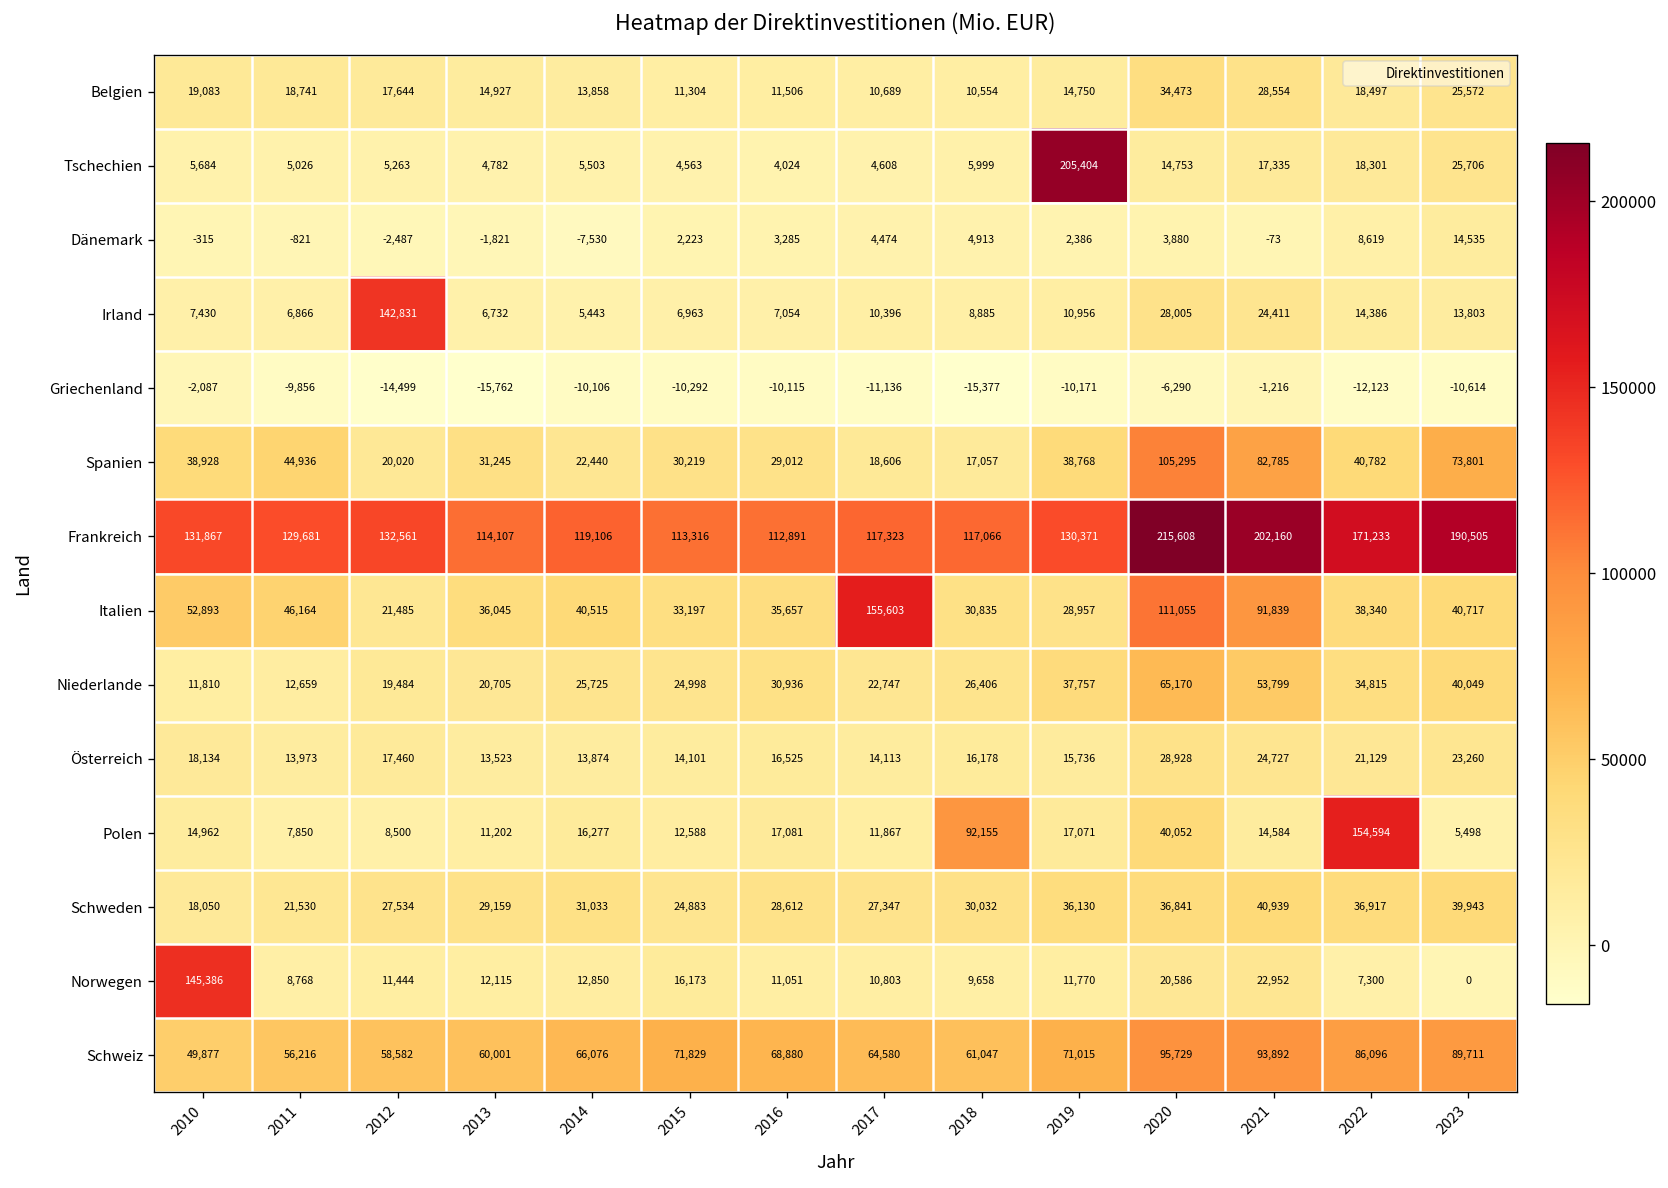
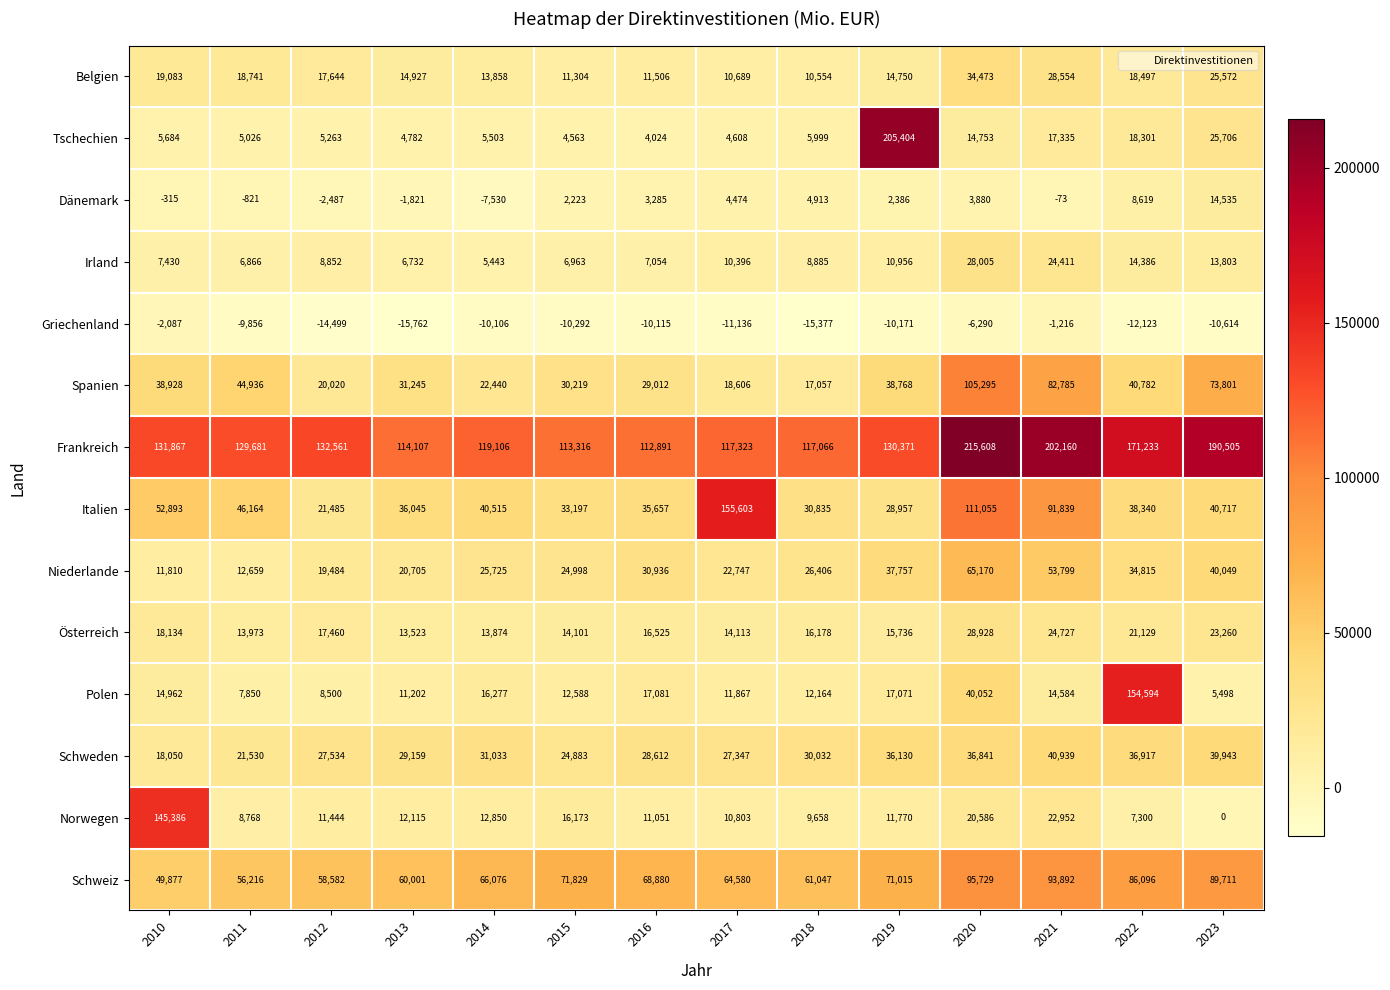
  {
    "Belgien": {
      "2010": "19,083",
      "2011": "18,741",
      "2012": "17,644",
      "2013": "14,927",
      "2014": "13,858",
      "2015": "11,304",
      "2016": "11,506",
      "2017": "10,689",
      "2018": "10,554",
      "2019": "14,750",
      "2020": "34,473",
      "2021": "28,554",
      "2022": "18,497",
      "2023": "25,572"
    },
    "Tschechien": {
      "2010": "5,684",
      "2011": "5,026",
      "2012": "5,263",
      "2013": "4,782",
      "2014": "5,503",
      "2015": "4,563",
      "2016": "4,024",
      "2017": "4,608",
      "2018": "5,999",
      "2019": "205,404",
      "2020": "14,753",
      "2021": "17,335",
      "2022": "18,301",
      "2023": "25,706"
    },
    "Dänemark": {
      "2010": "-315",
      "2011": "-821",
      "2012": "-2,487",
      "2013": "-1,821",
      "2014": "-7,530",
      "2015": "2,223",
      "2016": "3,285",
      "2017": "4,474",
      "2018": "4,913",
      "2019": "2,386",
      "2020": "3,880",
      "2021": "-73",
      "2022": "8,619",
      "2023": "14,535"
    },
    "Irland": {
      "2010": "7,430",
      "2011": "6,866",
-     "2012": "142,831",
+     "2012": "8,852",
      "2013": "6,732",
      "2014": "5,443",
      "2015": "6,963",
      "2016": "7,054",
      "2017": "10,396",
      "2018": "8,885",
      "2019": "10,956",
      "2020": "28,005",
      "2021": "24,411",
      "2022": "14,386",
      "2023": "13,803"
    },
    "Griechenland": {
      "2010": "-2,087",
      "2011": "-9,856",
      "2012": "-14,499",
      "2013": "-15,762",
      "2014": "-10,106",
      "2015": "-10,292",
      "2016": "-10,115",
      "2017": "-11,136",
      "2018": "-15,377",
      "2019": "-10,171",
      "2020": "-6,290",
      "2021": "-1,216",
      "2022": "-12,123",
      "2023": "-10,614"
    },
    "Spanien": {
      "2010": "38,928",
      "2011": "44,936",
      "2012": "20,020",
      "2013": "31,245",
      "2014": "22,440",
      "2015": "30,219",
      "2016": "29,012",
      "2017": "18,606",
      "2018": "17,057",
      "2019": "38,768",
      "2020": "105,295",
      "2021": "82,785",
      "2022": "40,782",
      "2023": "73,801"
    },
    "Frankreich": {
      "2010": "131,867",
      "2011": "129,681",
      "2012": "132,561",
      "2013": "114,107",
      "2014": "119,106",
      "2015": "113,316",
      "2016": "112,891",
      "2017": "117,323",
      "2018": "117,066",
      "2019": "130,371",
      "2020": "215,608",
      "2021": "202,160",
      "2022": "171,233",
      "2023": "190,505"
    },
    "Italien": {
      "2010": "52,893",
      "2011": "46,164",
      "2012": "21,485",
      "2013": "36,045",
      "2014": "40,515",
      "2015": "33,197",
      "2016": "35,657",
      "2017": "155,603",
      "2018": "30,835",
      "2019": "28,957",
      "2020": "111,055",
      "2021": "91,839",
      "2022": "38,340",
      "2023": "40,717"
    },
    "Niederlande": {
      "2010": "11,810",
      "2011": "12,659",
      "2012": "19,484",
      "2013": "20,705",
      "2014": "25,725",
      "2015": "24,998",
      "2016": "30,936",
      "2017": "22,747",
      "2018": "26,406",
      "2019": "37,757",
      "2020": "65,170",
      "2021": "53,799",
      "2022": "34,815",
      "2023": "40,049"
    },
    "Österreich": {
      "2010": "18,134",
      "2011": "13,973",
      "2012": "17,460",
      "2013": "13,523",
      "2014": "13,874",
      "2015": "14,101",
      "2016": "16,525",
      "2017": "14,113",
      "2018": "16,178",
      "2019": "15,736",
      "2020": "28,928",
      "2021": "24,727",
      "2022": "21,129",
      "2023": "23,260"
    },
    "Polen": {
      "2010": "14,962",
      "2011": "7,850",
      "2012": "8,500",
      "2013": "11,202",
      "2014": "16,277",
      "2015": "12,588",
      "2016": "17,081",
      "2017": "11,867",
-     "2018": "92,155",
+     "2018": "12,164",
      "2019": "17,071",
      "2020": "40,052",
      "2021": "14,584",
      "2022": "154,594",
      "2023": "5,498"
    },
    "Schweden": {
      "2010": "18,050",
      "2011": "21,530",
      "2012": "27,534",
      "2013": "29,159",
      "2014": "31,033",
      "2015": "24,883",
      "2016": "28,612",
      "2017": "27,347",
      "2018": "30,032",
      "2019": "36,130",
      "2020": "36,841",
      "2021": "40,939",
      "2022": "36,917",
      "2023": "39,943"
    },
    "Norwegen": {
      "2010": "145,386",
      "2011": "8,768",
      "2012": "11,444",
      "2013": "12,115",
      "2014": "12,850",
      "2015": "16,173",
      "2016": "11,051",
      "2017": "10,803",
      "2018": "9,658",
      "2019": "11,770",
      "2020": "20,586",
      "2021": "22,952",
      "2022": "7,300",
      "2023": "0"
    },
    "Schweiz": {
      "2010": "49,877",
      "2011": "56,216",
      "2012": "58,582",
      "2013": "60,001",
      "2014": "66,076",
      "2015": "71,829",
      "2016": "68,880",
      "2017": "64,580",
      "2018": "61,047",
      "2019": "71,015",
      "2020": "95,729",
      "2021": "93,892",
      "2022": "86,096",
      "2023": "89,711"
    }
  }
